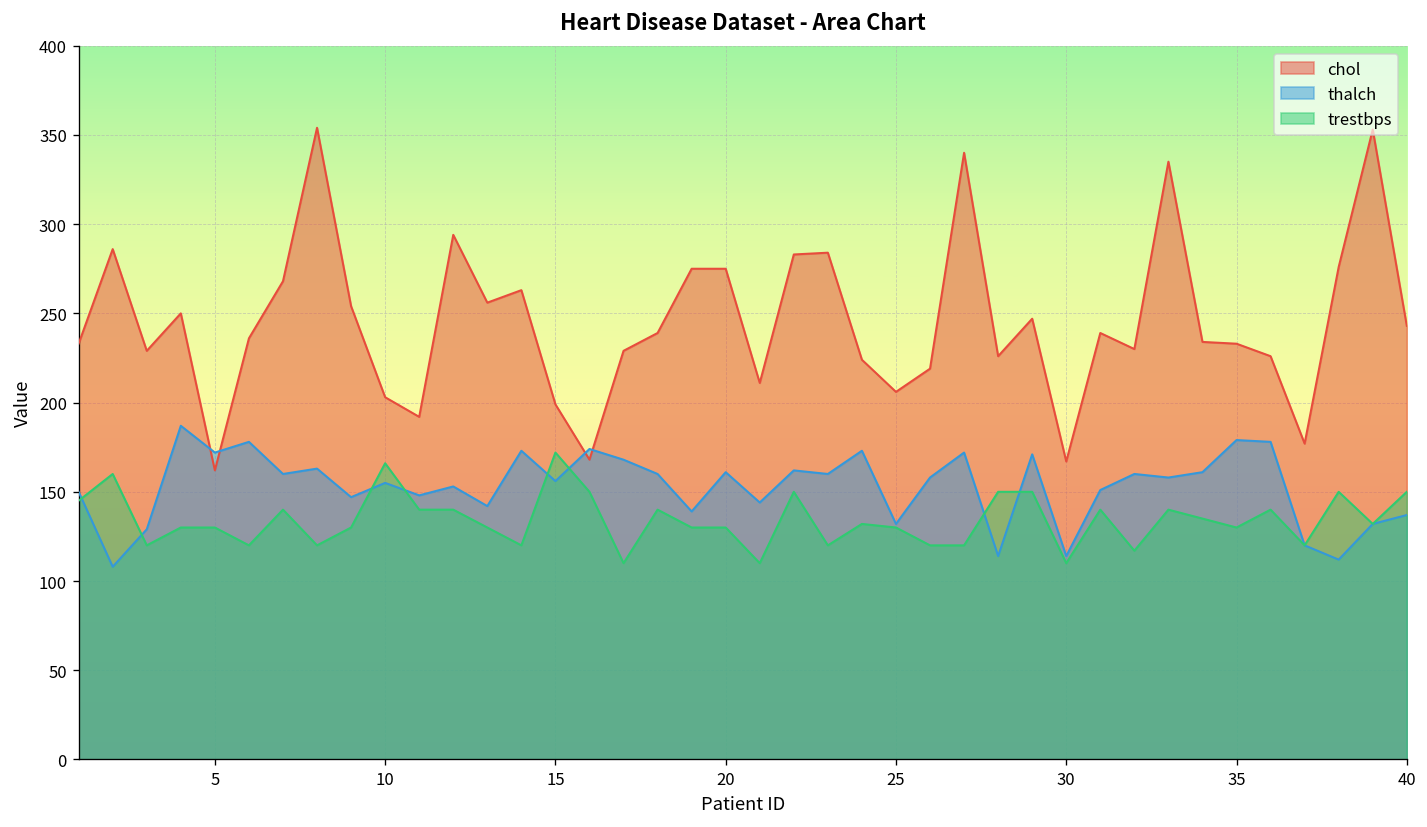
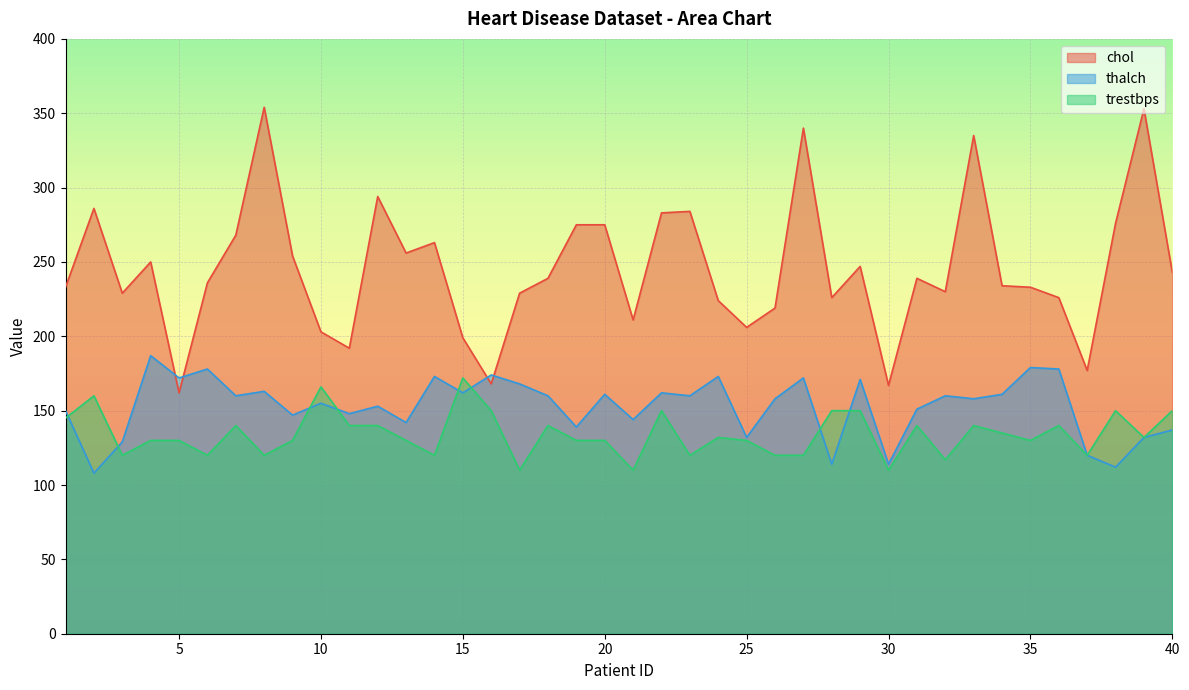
  {
    "chol": {
      "5": 162,
      "10": 203,
      "15": 199,
      "20": 275,
      "25": 206,
      "30": 167,
      "35": 233,
      "40": 243
    },
    "thalch": {
      "5": 172,
      "10": 155,
-     "15": 156,
+     "15": 162,
      "20": 161,
      "25": 132,
      "30": 114,
      "35": 179,
      "40": 137
    },
    "trestbps": {
      "5": 130,
      "10": 166,
      "15": 172,
      "20": 130,
      "25": 130,
      "30": 110,
      "35": 130,
      "40": 150
    }
  }
